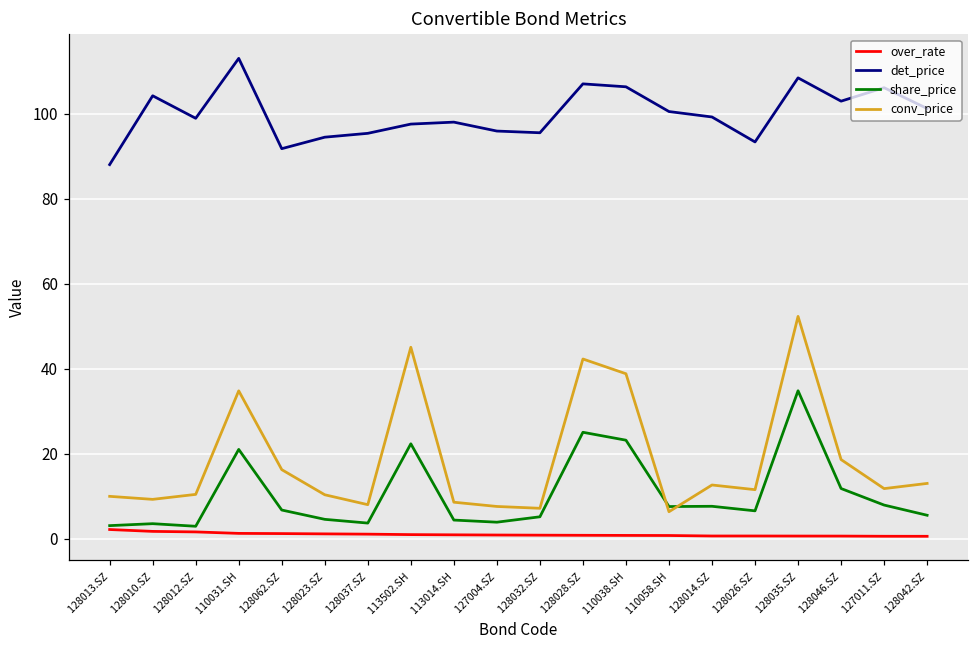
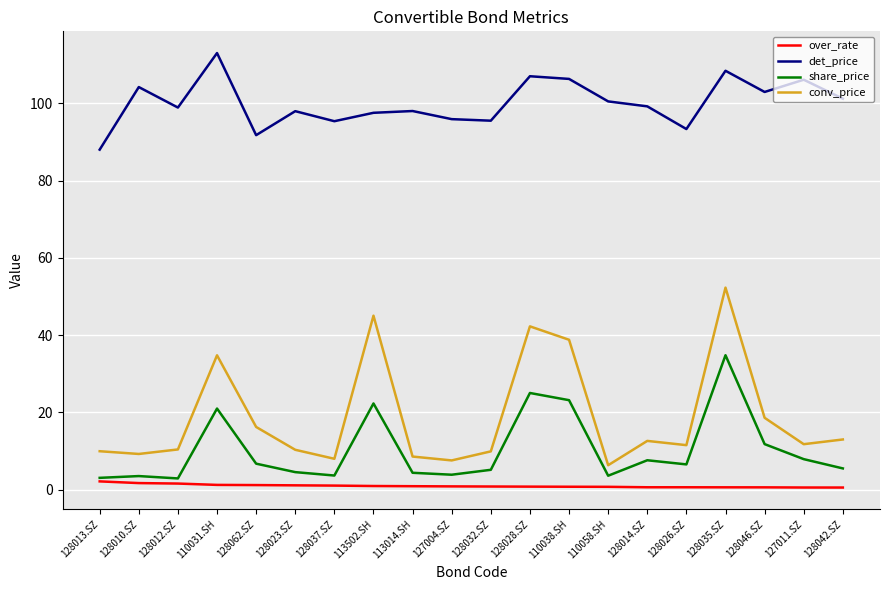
  {
    "over_rate": {
      "128013.SZ": 2,
      "128010.SZ": 2,
      "128012.SZ": 2,
      "110031.SH": 1,
      "128062.SZ": 1,
      "128023.SZ": 1,
      "128037.SZ": 1,
      "113502.SH": 1,
      "113014.SH": 1,
      "127004.SZ": 1,
      "128032.SZ": 1,
      "128028.SZ": 1,
      "110038.SH": 1,
      "110058.SH": 1,
      "128014.SZ": 1,
      "128026.SZ": 1,
      "128035.SZ": 1,
      "128046.SZ": 1,
      "127011.SZ": 1,
      "128042.SZ": 1
    },
    "det_price": {
      "128013.SZ": 88,
      "128010.SZ": 104,
      "128012.SZ": 99,
      "110031.SH": 113,
      "128062.SZ": 92,
-     "128023.SZ": 94,
+     "128023.SZ": 98,
      "128037.SZ": 95,
      "113502.SH": 98,
      "113014.SH": 98,
      "127004.SZ": 96,
      "128032.SZ": 95,
      "128028.SZ": 107,
      "110038.SH": 106,
      "110058.SH": 100,
      "128014.SZ": 99,
      "128026.SZ": 93,
      "128035.SZ": 108,
      "128046.SZ": 103
    },
    "share_price": {
      "128013.SZ": 3,
      "128010.SZ": 4,
      "128012.SZ": 3,
      "110031.SH": 21,
      "128062.SZ": 7,
      "128023.SZ": 5,
      "128037.SZ": 4,
      "113502.SH": 22,
      "113014.SH": 4,
      "127004.SZ": 4,
      "128032.SZ": 5,
      "128028.SZ": 25,
      "110038.SH": 23,
-     "110058.SH": 8,
+     "110058.SH": 4,
      "128014.SZ": 8,
      "128026.SZ": 7,
      "128035.SZ": 35,
      "128046.SZ": 12,
      "127011.SZ": 8,
      "128042.SZ": 6
    },
    "conv_price": {
      "128013.SZ": 10,
      "128010.SZ": 9,
      "128012.SZ": 10,
      "110031.SH": 35,
      "128062.SZ": 16,
      "128023.SZ": 10,
      "128037.SZ": 8,
      "113502.SH": 45,
      "113014.SH": 9,
      "127004.SZ": 8,
-     "128032.SZ": 7,
+     "128032.SZ": 10,
      "128028.SZ": 42,
      "110038.SH": 39,
      "110058.SH": 6,
      "128014.SZ": 13,
      "128026.SZ": 12,
      "128035.SZ": 52,
      "128046.SZ": 19,
      "127011.SZ": 12,
      "128042.SZ": 13
    }
  }
